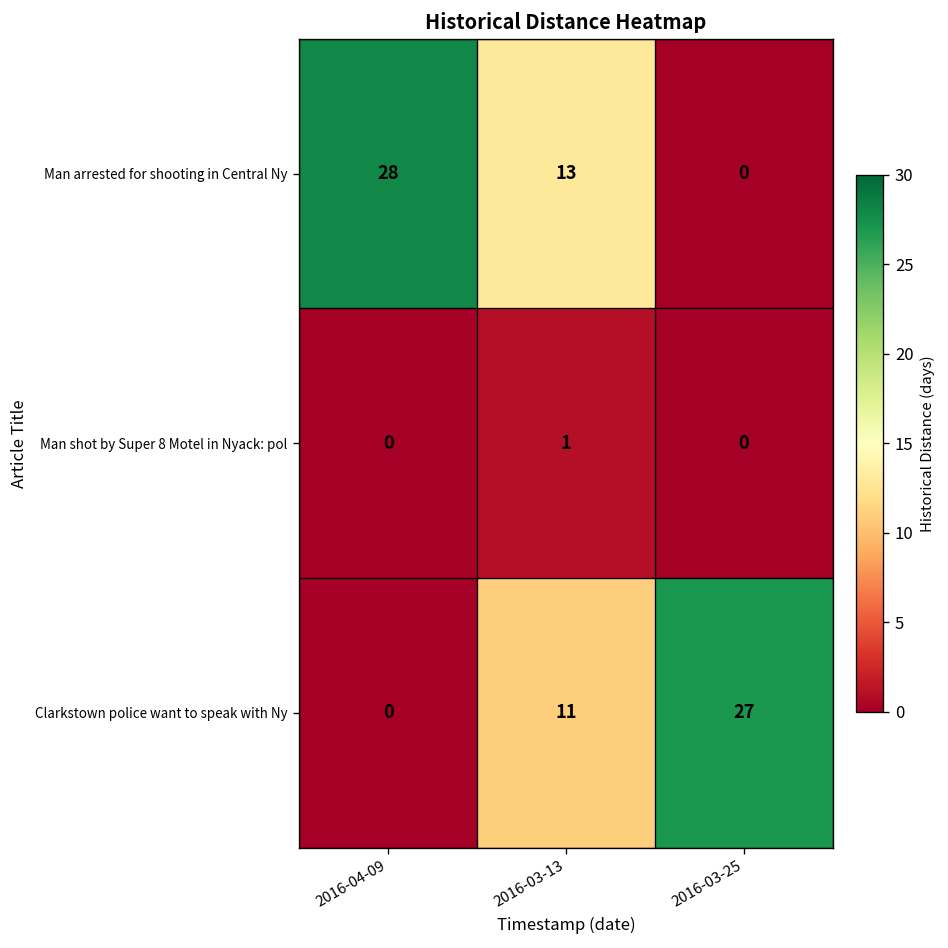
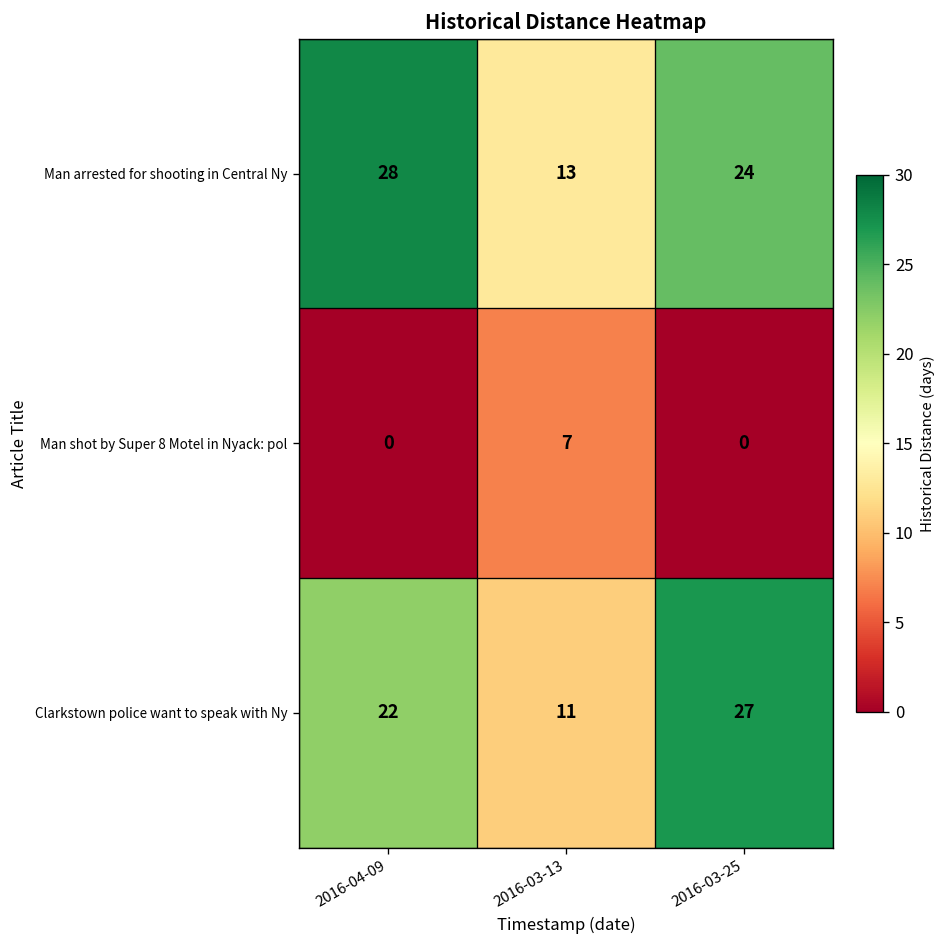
  {
    "Man arrested for shooting in Central Ny": {
      "2016-04-09": 28,
      "2016-03-13": 13,
-     "2016-03-25": 0
+     "2016-03-25": 24
    },
    "Man shot by Super 8 Motel in Nyack: pol": {
      "2016-04-09": 0,
-     "2016-03-13": 1,
+     "2016-03-13": 7,
      "2016-03-25": 0
    },
    "Clarkstown police want to speak with Ny": {
-     "2016-04-09": 0,
+     "2016-04-09": 22,
      "2016-03-13": 11,
      "2016-03-25": 27
    }
  }
